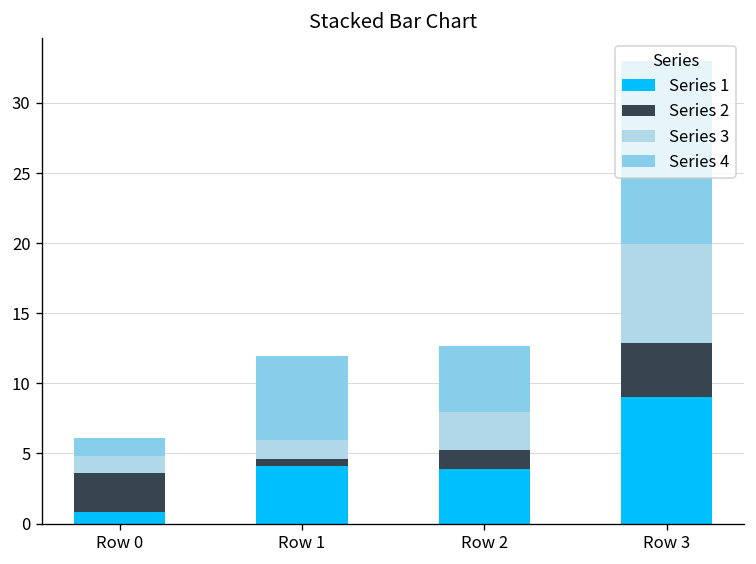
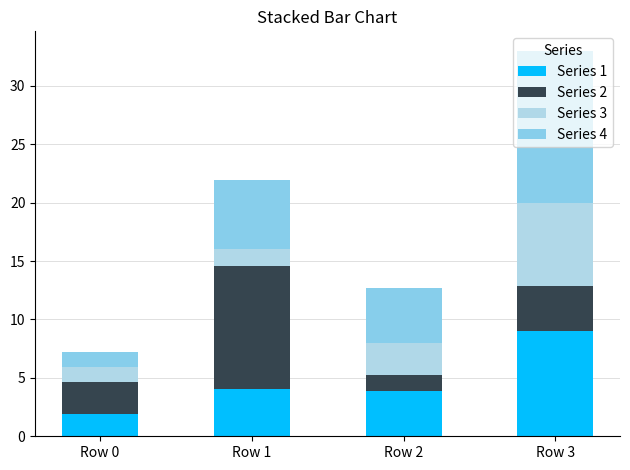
  {
    "Series 1": {
-     "Row 0": 0.8,
+     "Row 0": 1.9,
      "Row 1": 4.1,
      "Row 2": 3.9,
      "Row 3": 9.0
    },
    "Series 2": {
      "Row 0": 2.8,
-     "Row 1": 0.5,
+     "Row 1": 10.5,
      "Row 2": 1.4,
      "Row 3": 3.9
    }
  }
